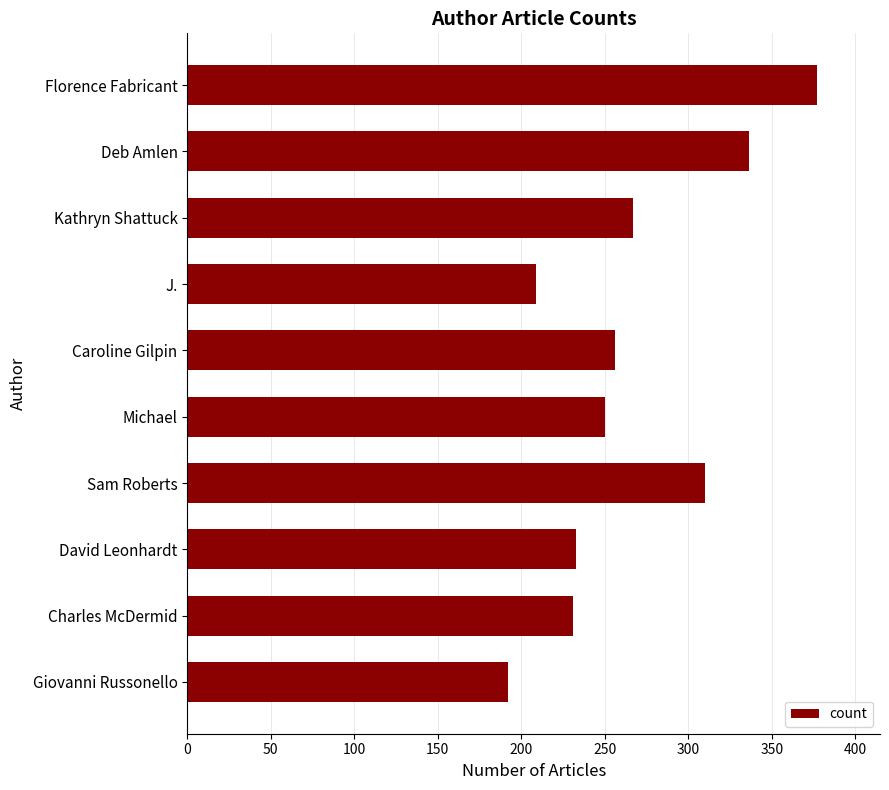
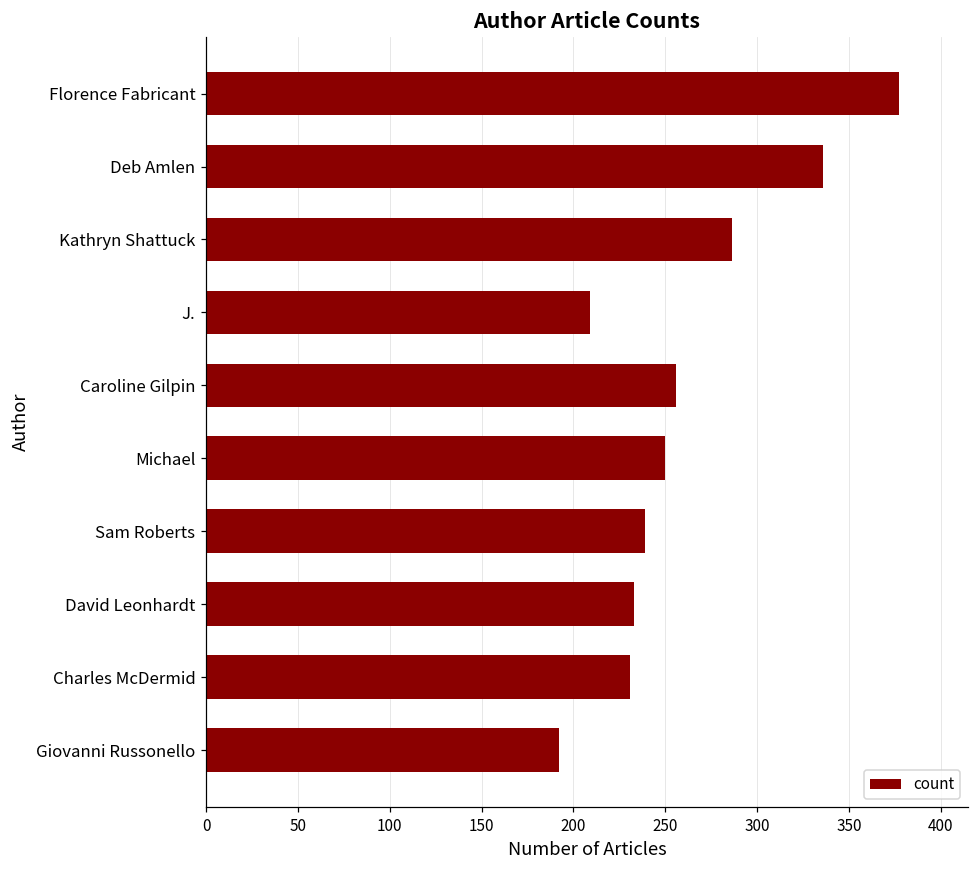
  {
    "Florence Fabricant": 377,
    "Deb Amlen": 336,
-   "Kathryn Shattuck": 267,
+   "Kathryn Shattuck": 286,
    "J.": 209,
    "Caroline Gilpin": 256,
    "Michael": 250,
-   "Sam Roberts": 310,
+   "Sam Roberts": 239,
    "David Leonhardt": 233,
    "Charles McDermid": 231,
    "Giovanni Russonello": 192
  }
